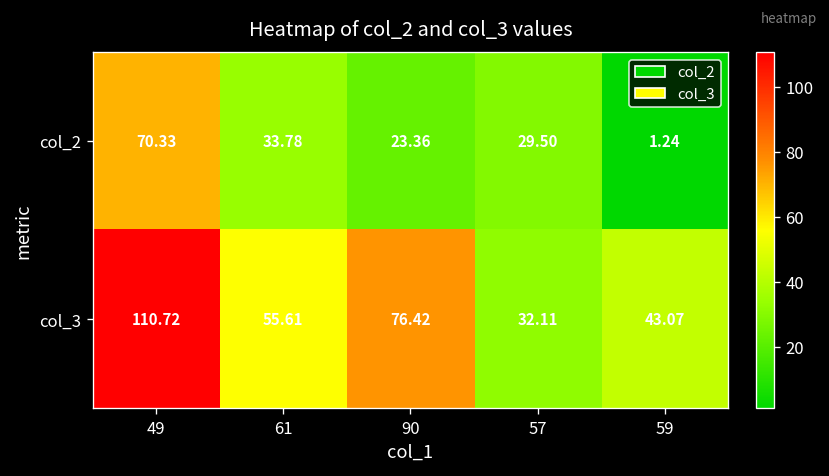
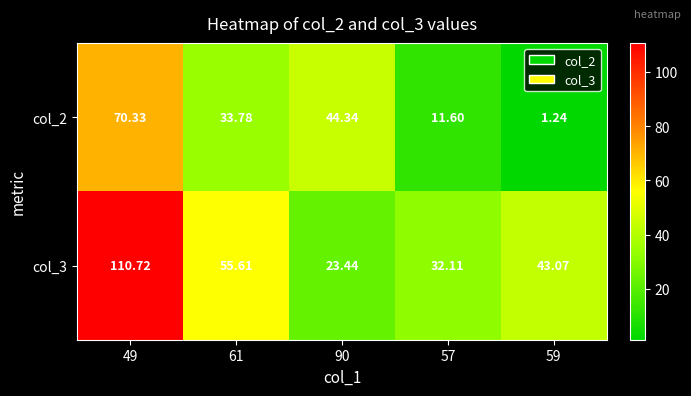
  {
    "col_2": {
      "49": 70.33,
      "61": 33.78,
-     "90": 23.36,
-     "57": 29.50,
+     "90": 44.34,
+     "57": 11.60,
      "59": 1.24
    },
    "col_3": {
      "49": 110.72,
      "61": 55.61,
-     "90": 76.42,
+     "90": 23.44,
      "57": 32.11,
      "59": 43.07
    }
  }
